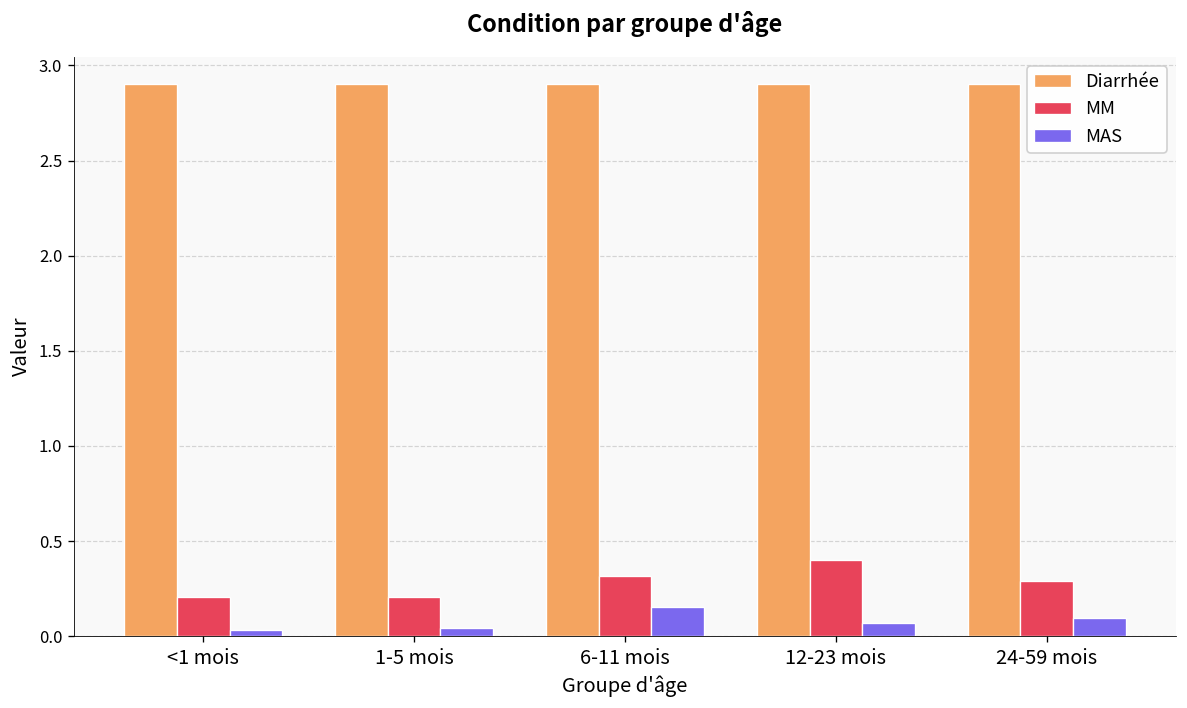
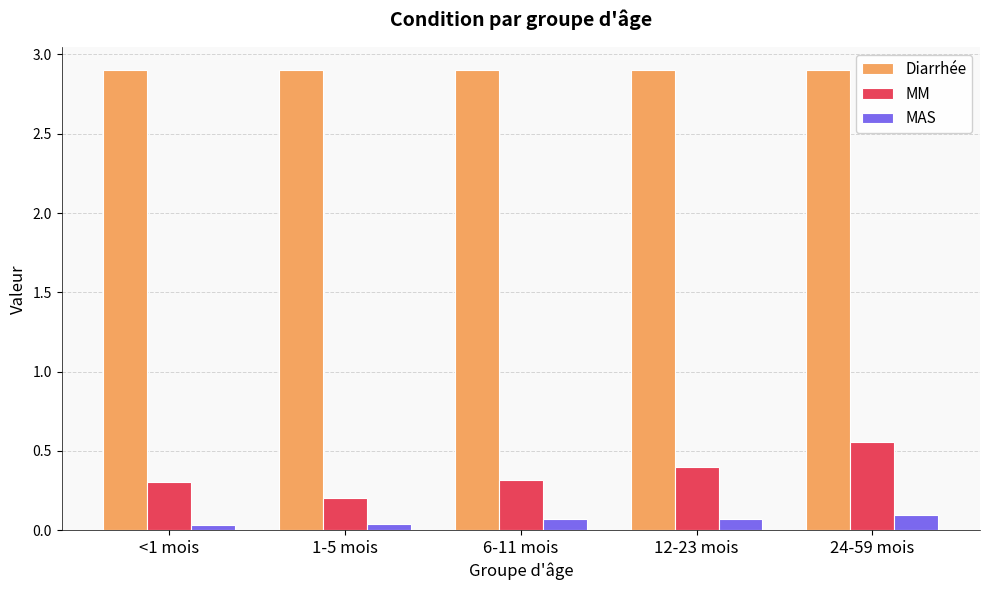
  {
    "Diarrhée": {
      "<1 mois": 2.90,
      "1-5 mois": 2.90,
      "6-11 mois": 2.90,
      "12-23 mois": 2.90,
      "24-59 mois": 2.90
    },
    "MM": {
-     "<1 mois": 0.21,
+     "<1 mois": 0.30,
      "1-5 mois": 0.21,
      "6-11 mois": 0.32,
      "12-23 mois": 0.40,
-     "24-59 mois": 0.29
+     "24-59 mois": 0.56
    },
    "MAS": {
      "<1 mois": 0.04,
      "1-5 mois": 0.04,
-     "6-11 mois": 0.16,
+     "6-11 mois": 0.07,
      "12-23 mois": 0.07,
      "24-59 mois": 0.10
    }
  }
